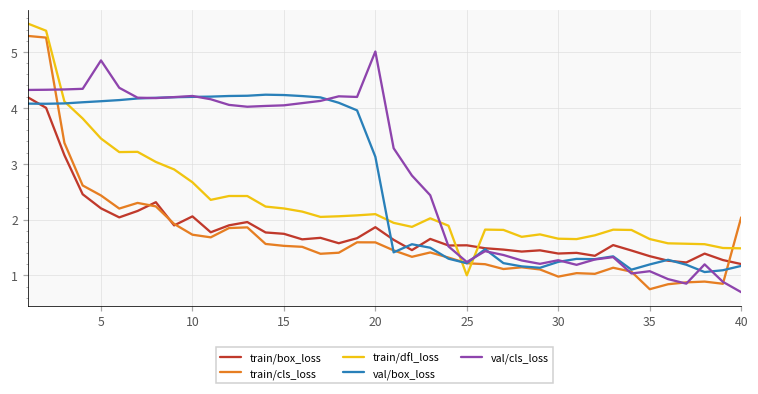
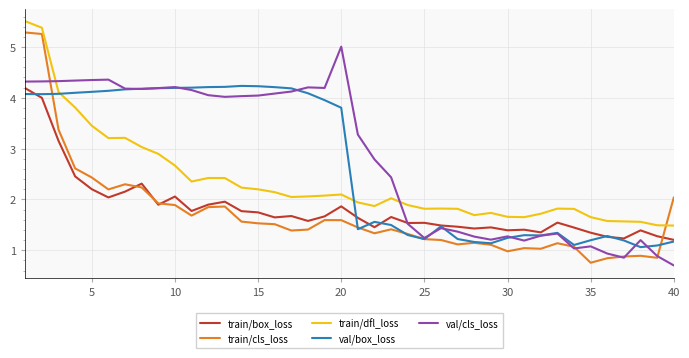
  {
    "train/box_loss": {
      "5": 2.2,
      "10": 2.1,
      "15": 1.7,
      "20": 1.9,
      "25": 1.5,
      "30": 1.4,
      "35": 1.3
    },
    "train/cls_loss": {
      "5": 2.4,
-     "10": 1.7,
+     "10": 1.9,
      "15": 1.5,
      "20": 1.6,
      "30": 1.0,
      "35": 0.8,
      "40": 2.0
    },
    "train/dfl_loss": {
      "5": 3.5,
      "10": 2.7,
      "15": 2.2,
      "20": 2.1,
-     "25": 1.0,
+     "25": 1.8,
      "30": 1.7,
      "35": 1.7,
      "40": 1.5
    },
    "val/box_loss": {
      "5": 4.1,
      "15": 4.2,
-     "20": 3.1,
+     "20": 3.8,
      "35": 1.2
    },
    "val/cls_loss": {
-     "5": 4.8,
+     "5": 4.3,
      "15": 4.0,
      "20": 5.0,
      "35": 1.1,
      "40": 0.7
    }
  }
